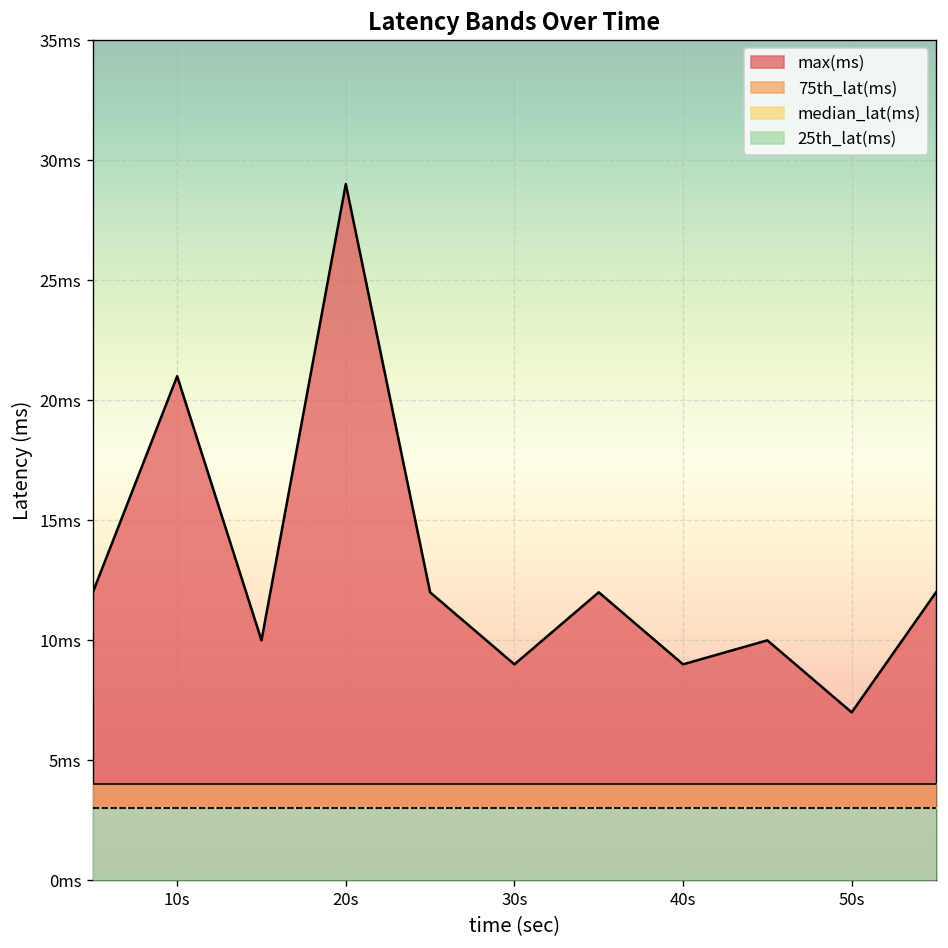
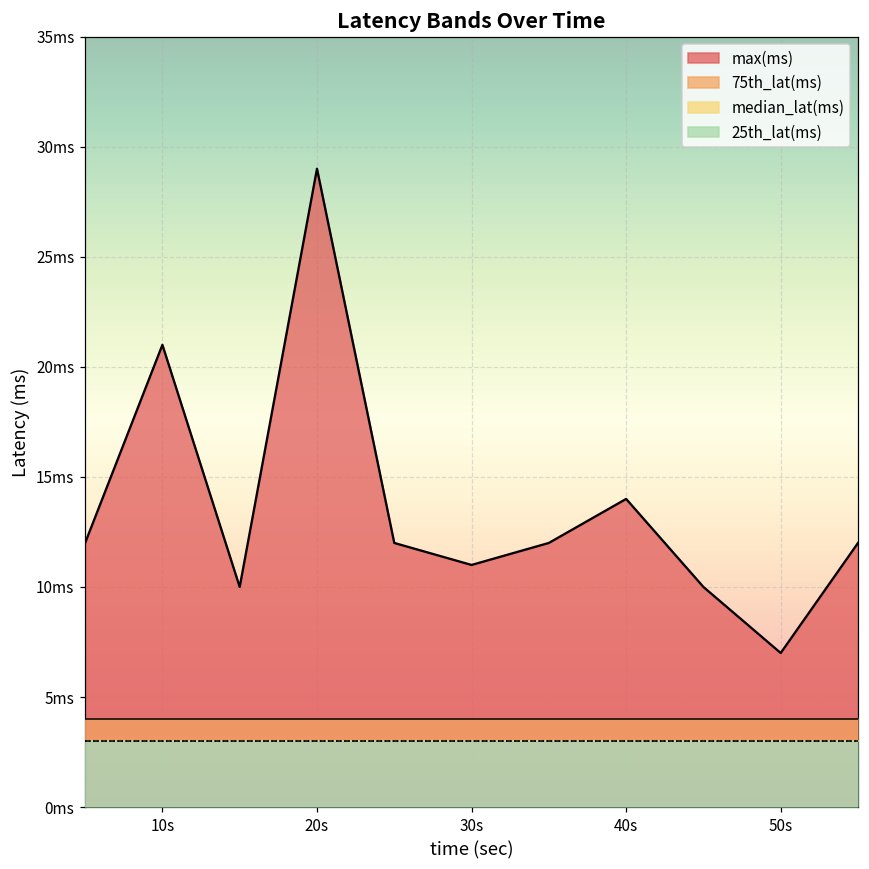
  {
    "max(ms)": {
      "10s": "21ms",
      "20s": "29ms",
-     "30s": "9ms",
-     "40s": "9ms",
+     "30s": "11ms",
+     "40s": "14ms",
      "50s": "7ms"
    },
    "75th_lat(ms)": {
      "10s": "4ms",
      "20s": "4ms",
      "30s": "4ms",
      "40s": "4ms",
      "50s": "4ms"
    },
    "25th_lat(ms)": {
      "10s": "3ms",
      "20s": "3ms",
      "30s": "3ms",
      "40s": "3ms",
      "50s": "3ms"
    }
  }
